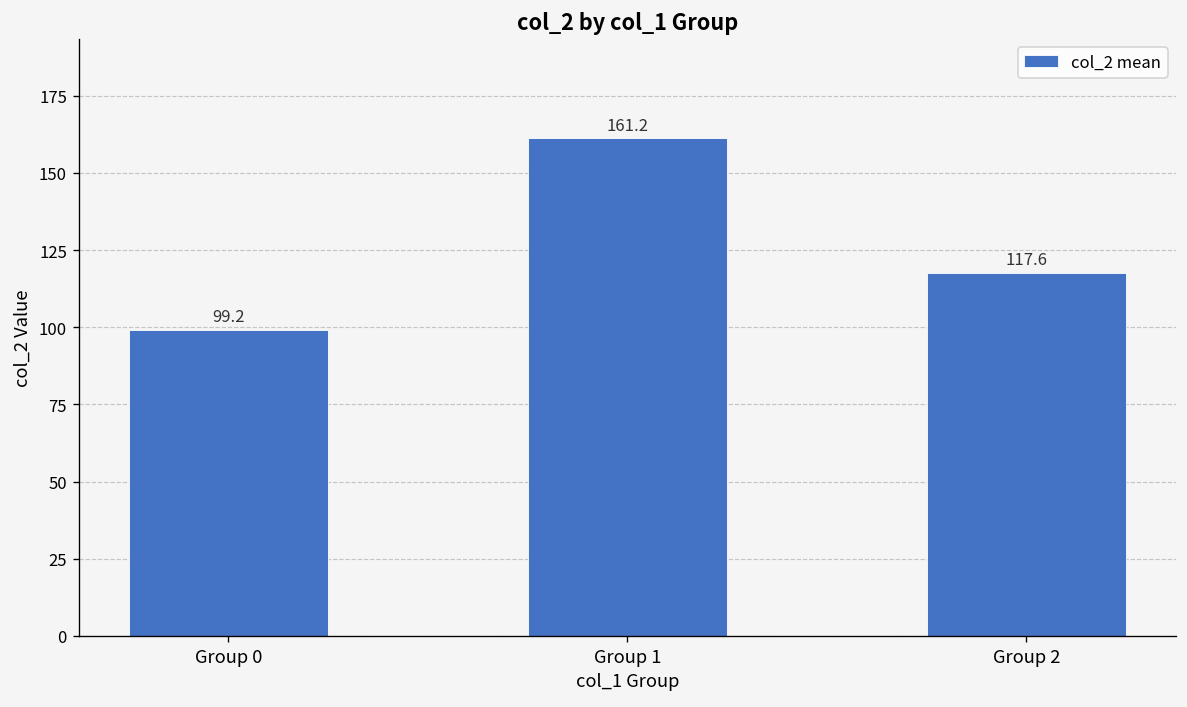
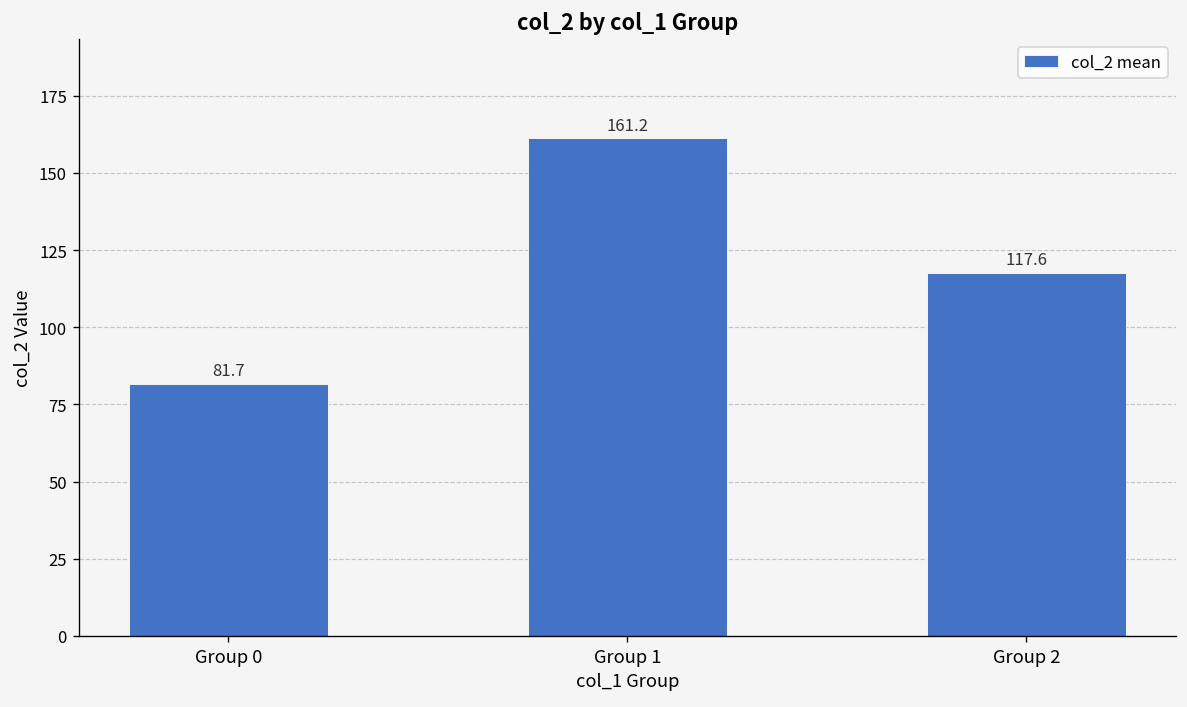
  {
-   "Group 0": 99.2,
+   "Group 0": 81.7,
    "Group 1": 161.2,
    "Group 2": 117.6
  }
